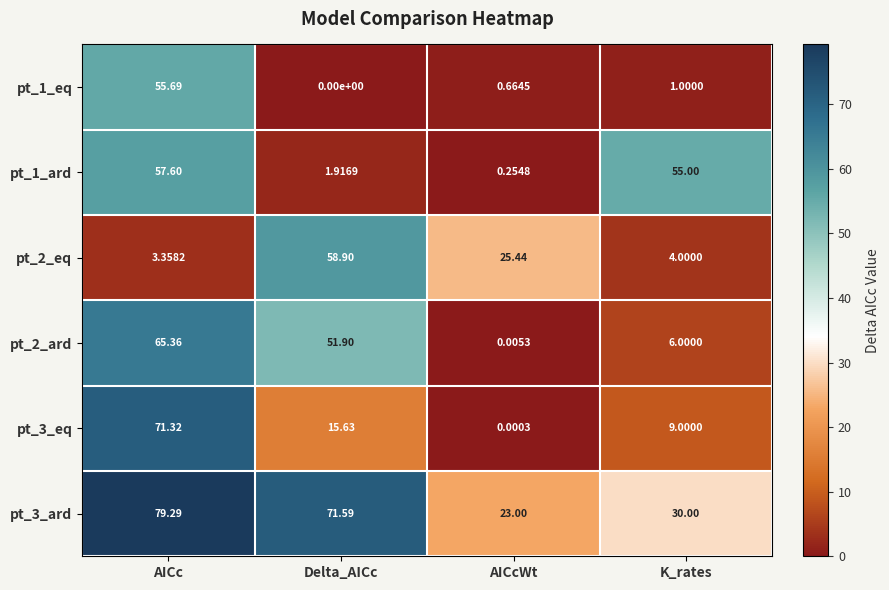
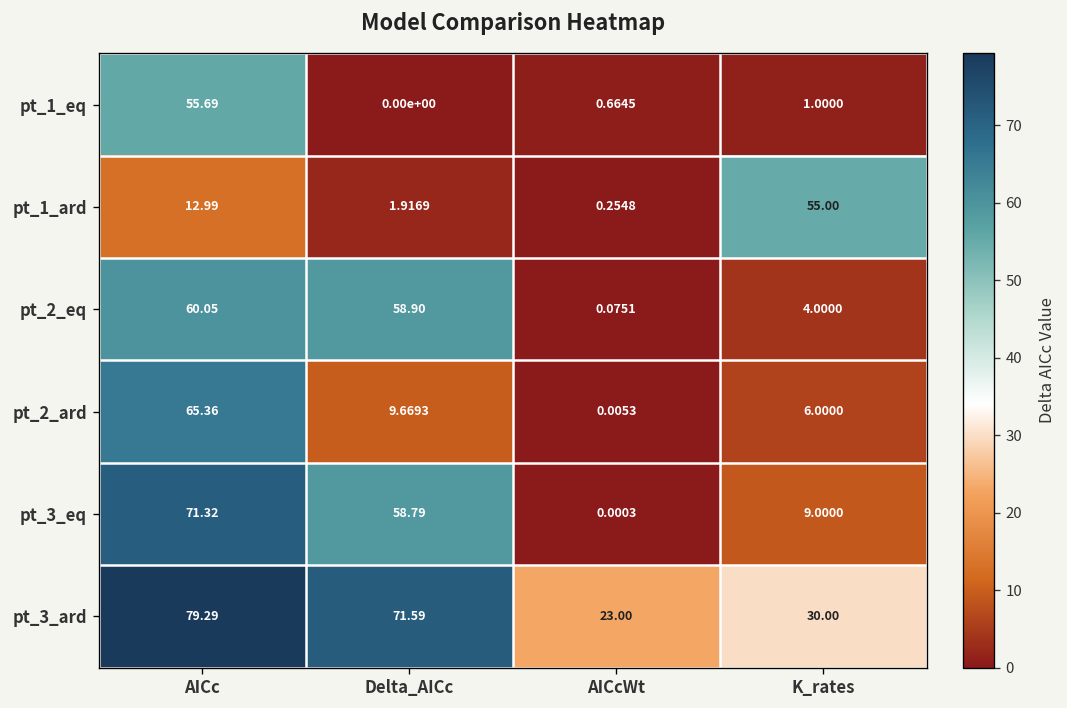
  {
    "pt_1_eq": {
      "AICc": "55.69",
      "Delta_AICc": "0.00e+00",
      "AICcWt": "0.6645",
      "K_rates": "1.0000"
    },
    "pt_1_ard": {
-     "AICc": "57.60",
+     "AICc": "12.99",
      "Delta_AICc": "1.9169",
      "AICcWt": "0.2548",
      "K_rates": "55.00"
    },
    "pt_2_eq": {
-     "AICc": "3.3582",
+     "AICc": "60.05",
      "Delta_AICc": "58.90",
-     "AICcWt": "25.44",
+     "AICcWt": "0.0751",
      "K_rates": "4.0000"
    },
    "pt_2_ard": {
      "AICc": "65.36",
-     "Delta_AICc": "51.90",
+     "Delta_AICc": "9.6693",
      "AICcWt": "0.0053",
      "K_rates": "6.0000"
    },
    "pt_3_eq": {
      "AICc": "71.32",
-     "Delta_AICc": "15.63",
+     "Delta_AICc": "58.79",
      "AICcWt": "0.0003",
      "K_rates": "9.0000"
    },
    "pt_3_ard": {
      "AICc": "79.29",
      "Delta_AICc": "71.59",
      "AICcWt": "23.00",
      "K_rates": "30.00"
    }
  }
